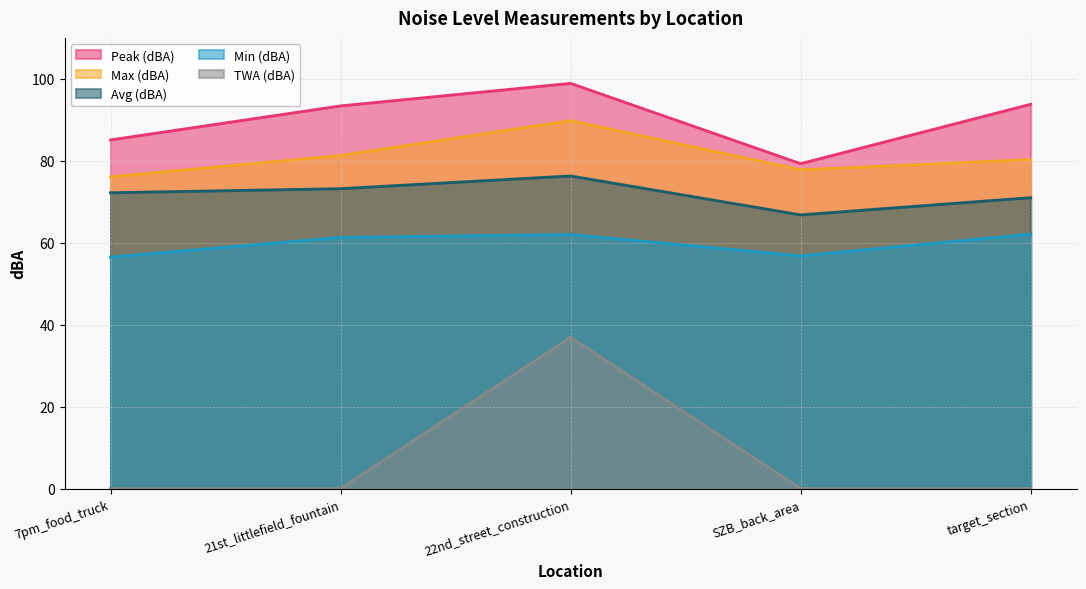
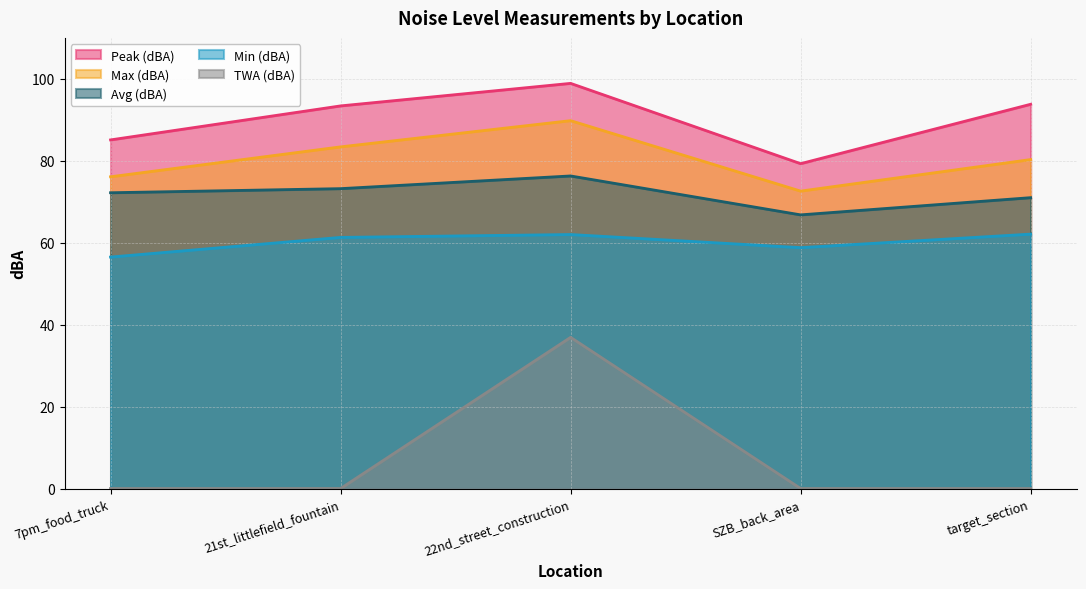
  {
    "Peak (dBA)": {
      "7pm_food_truck": 85,
      "21st_littlefield_fountain": 93,
      "22nd_street_construction": 99,
      "SZB_back_area": 79,
      "target_section": 94
    },
    "Max (dBA)": {
      "7pm_food_truck": 76,
-     "21st_littlefield_fountain": 81,
+     "21st_littlefield_fountain": 83,
      "22nd_street_construction": 90,
-     "SZB_back_area": 78,
+     "SZB_back_area": 73,
      "target_section": 80
    },
    "Avg (dBA)": {
      "7pm_food_truck": 72,
      "21st_littlefield_fountain": 73,
      "22nd_street_construction": 76,
      "SZB_back_area": 67,
      "target_section": 71
    },
    "Min (dBA)": {
      "7pm_food_truck": 57,
      "21st_littlefield_fountain": 61,
      "22nd_street_construction": 62,
-     "SZB_back_area": 57,
+     "SZB_back_area": 59,
      "target_section": 62
    },
    "TWA (dBA)": {
      "7pm_food_truck": 0,
      "21st_littlefield_fountain": 0,
      "22nd_street_construction": 37,
      "SZB_back_area": 0,
      "target_section": 0
    }
  }
